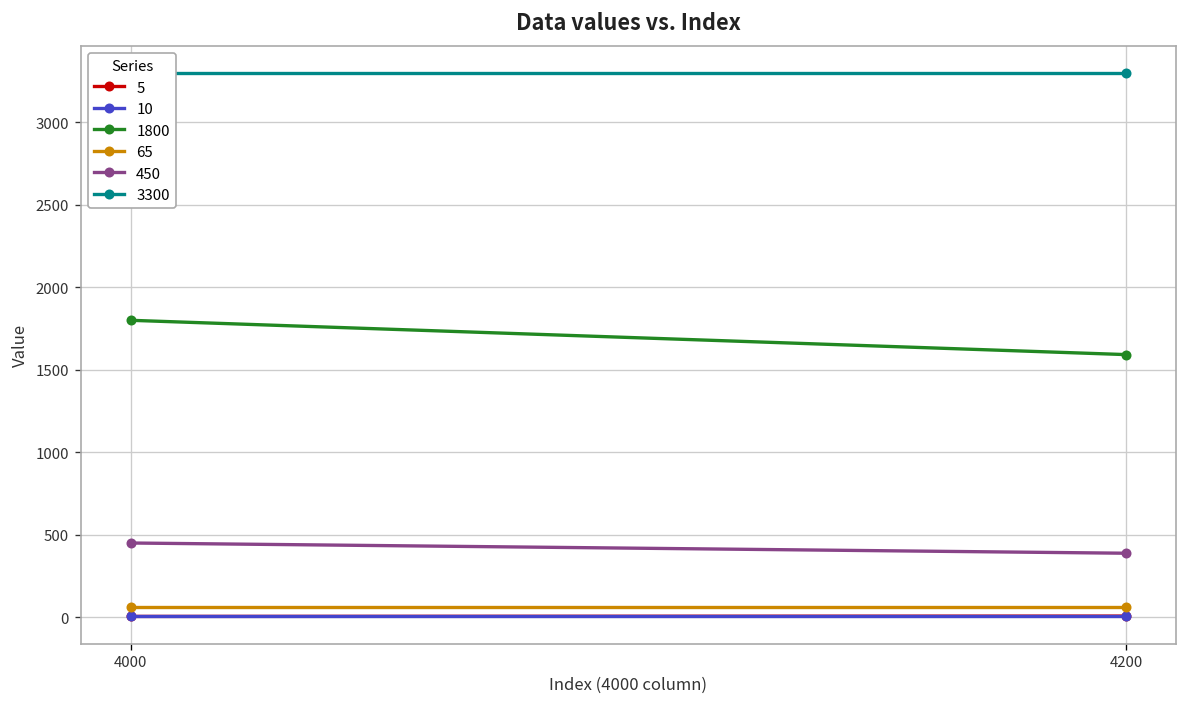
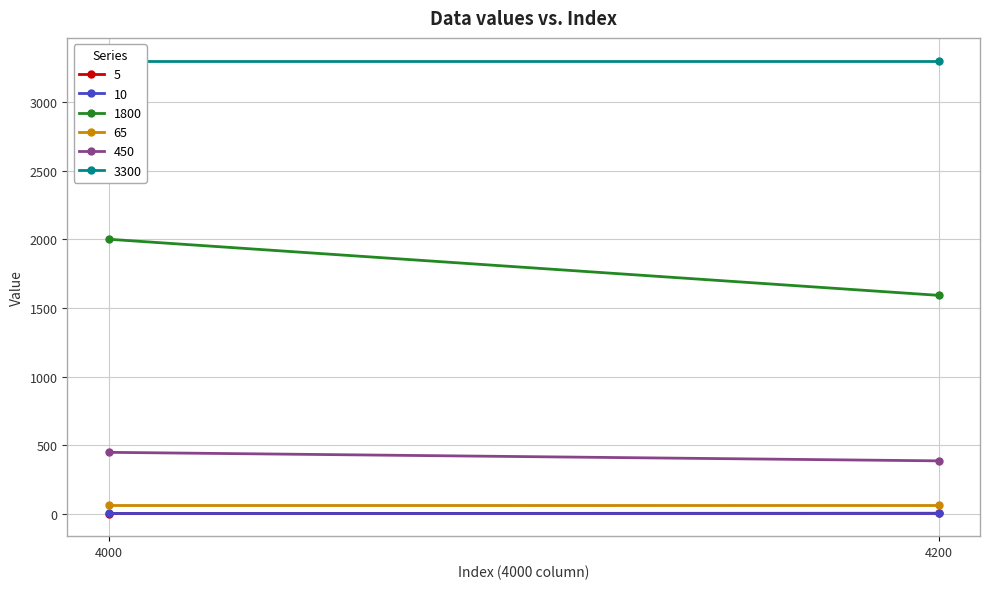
  {
    "10": {
      "4000": 10,
      "4200": 10
    },
    "1800": {
-     "4000": 1800,
+     "4000": 2000,
      "4200": 1590
    },
    "65": {
      "4000": 70,
      "4200": 70
    },
    "450": {
      "4000": 450,
      "4200": 390
    },
    "3300": {
      "4200": 3300
    }
  }
